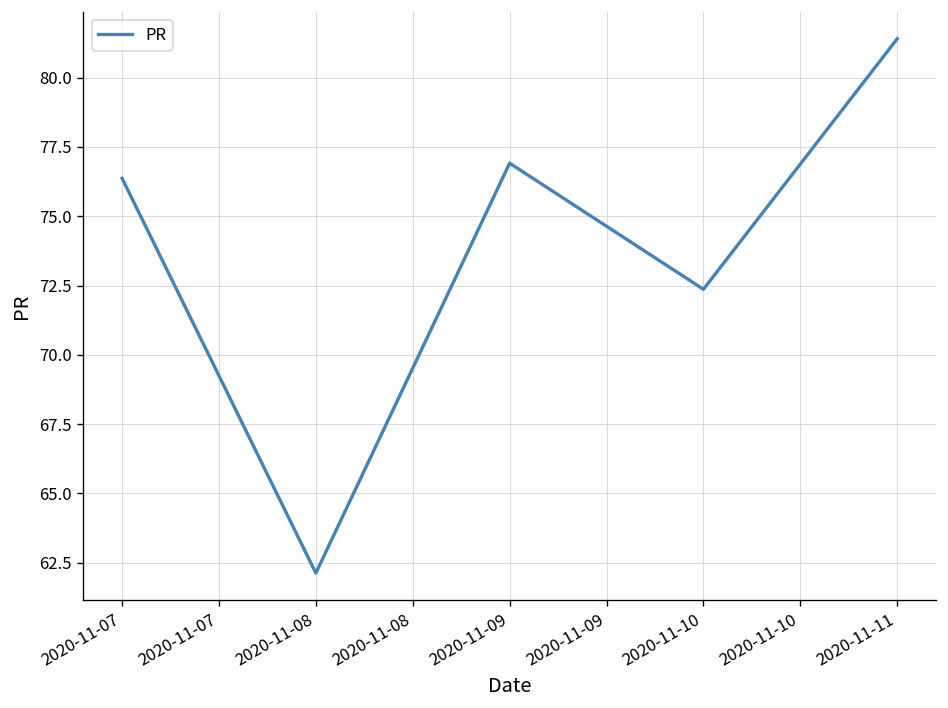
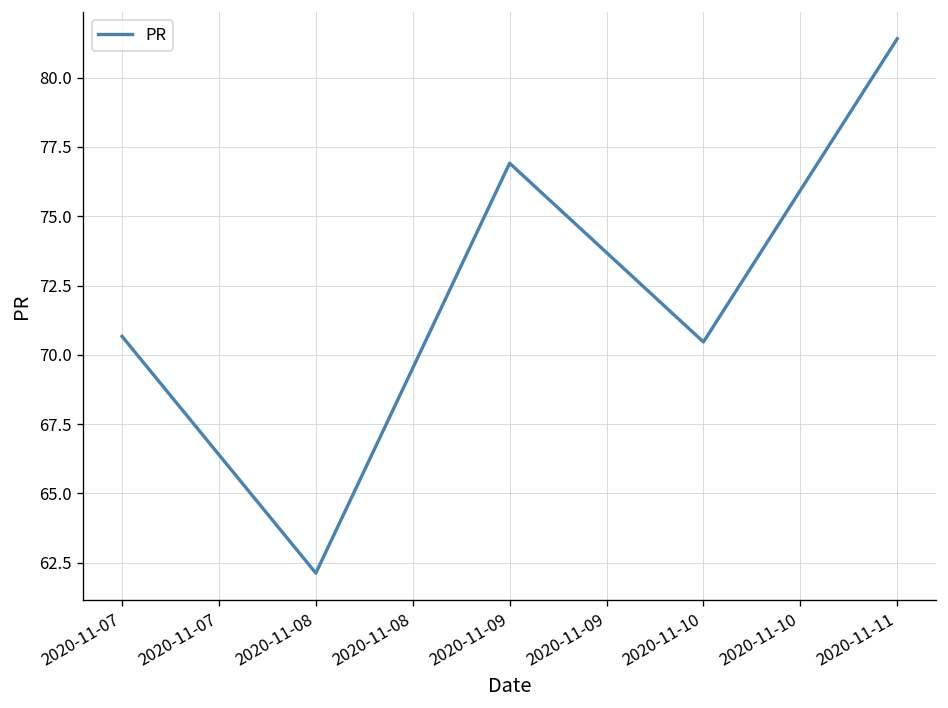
  {
-   "2020-11-07": 76.4,
+   "2020-11-07": 70.7,
    "2020-11-08": 62.1,
    "2020-11-09": 76.9,
-   "2020-11-10": 72.4,
+   "2020-11-10": 70.5,
    "2020-11-11": 81.4
  }
